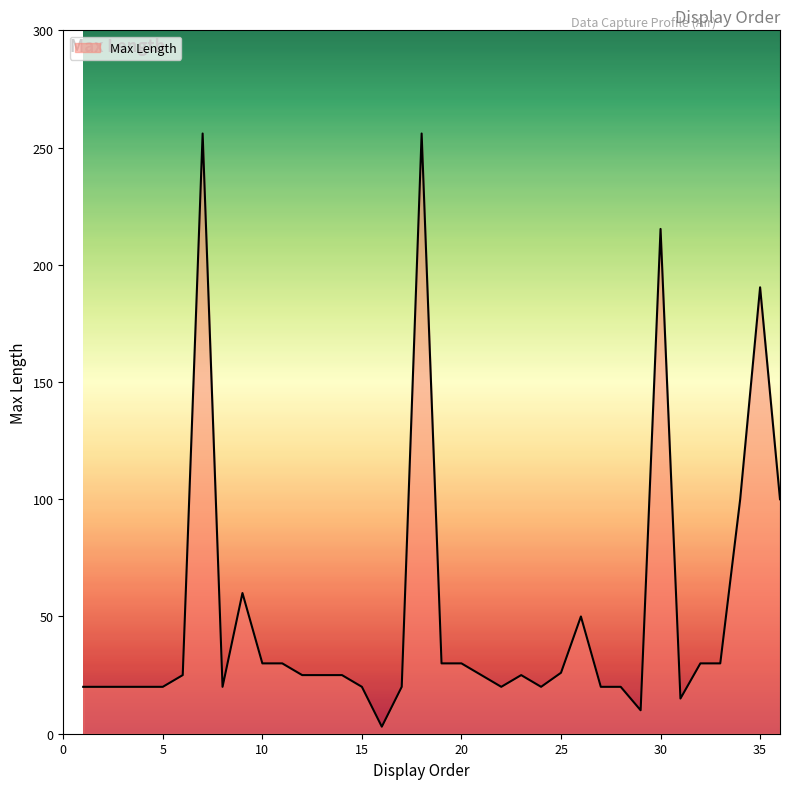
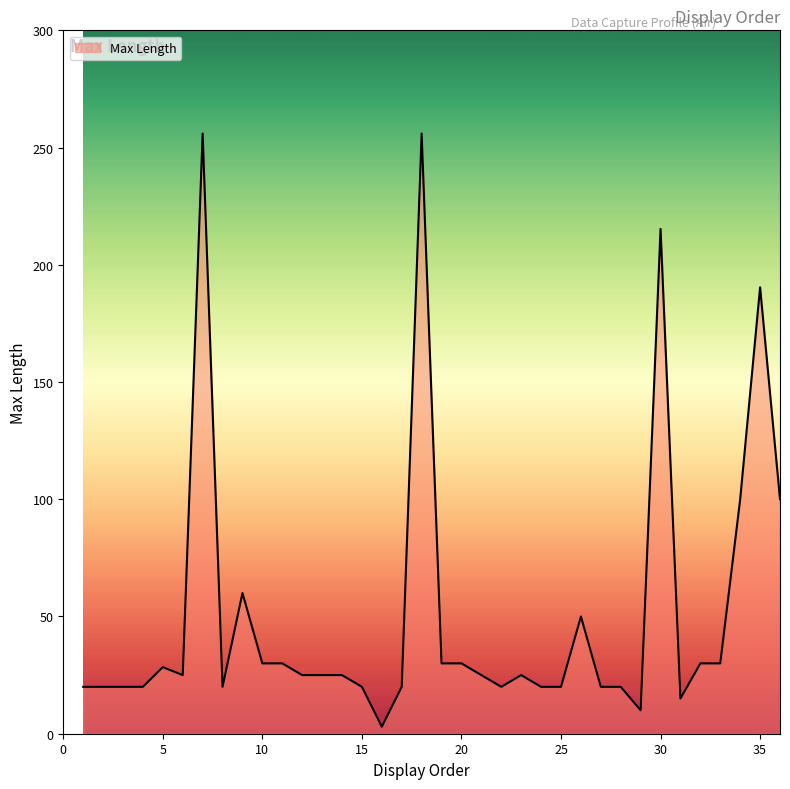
  {
-   "5": 20,
+   "5": 28,
    "10": 30,
    "15": 20,
    "20": 30,
-   "25": 26,
+   "25": 20,
    "30": 215,
    "35": 190
  }
